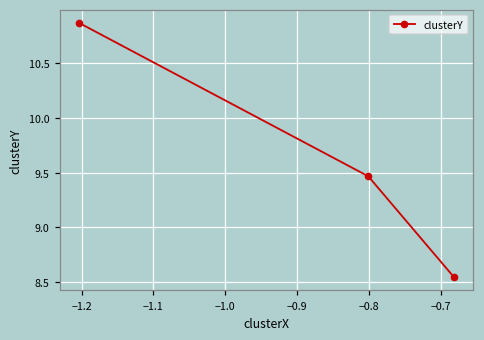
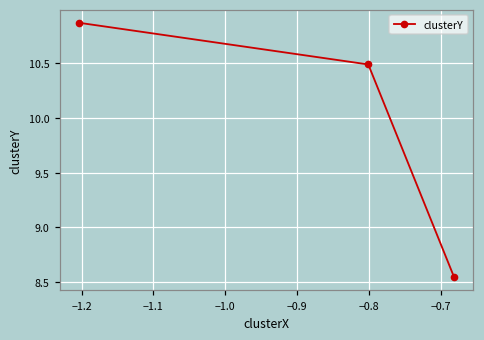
  {
-   "−0.8": 9.5
+   "−0.8": 10.5
  }
